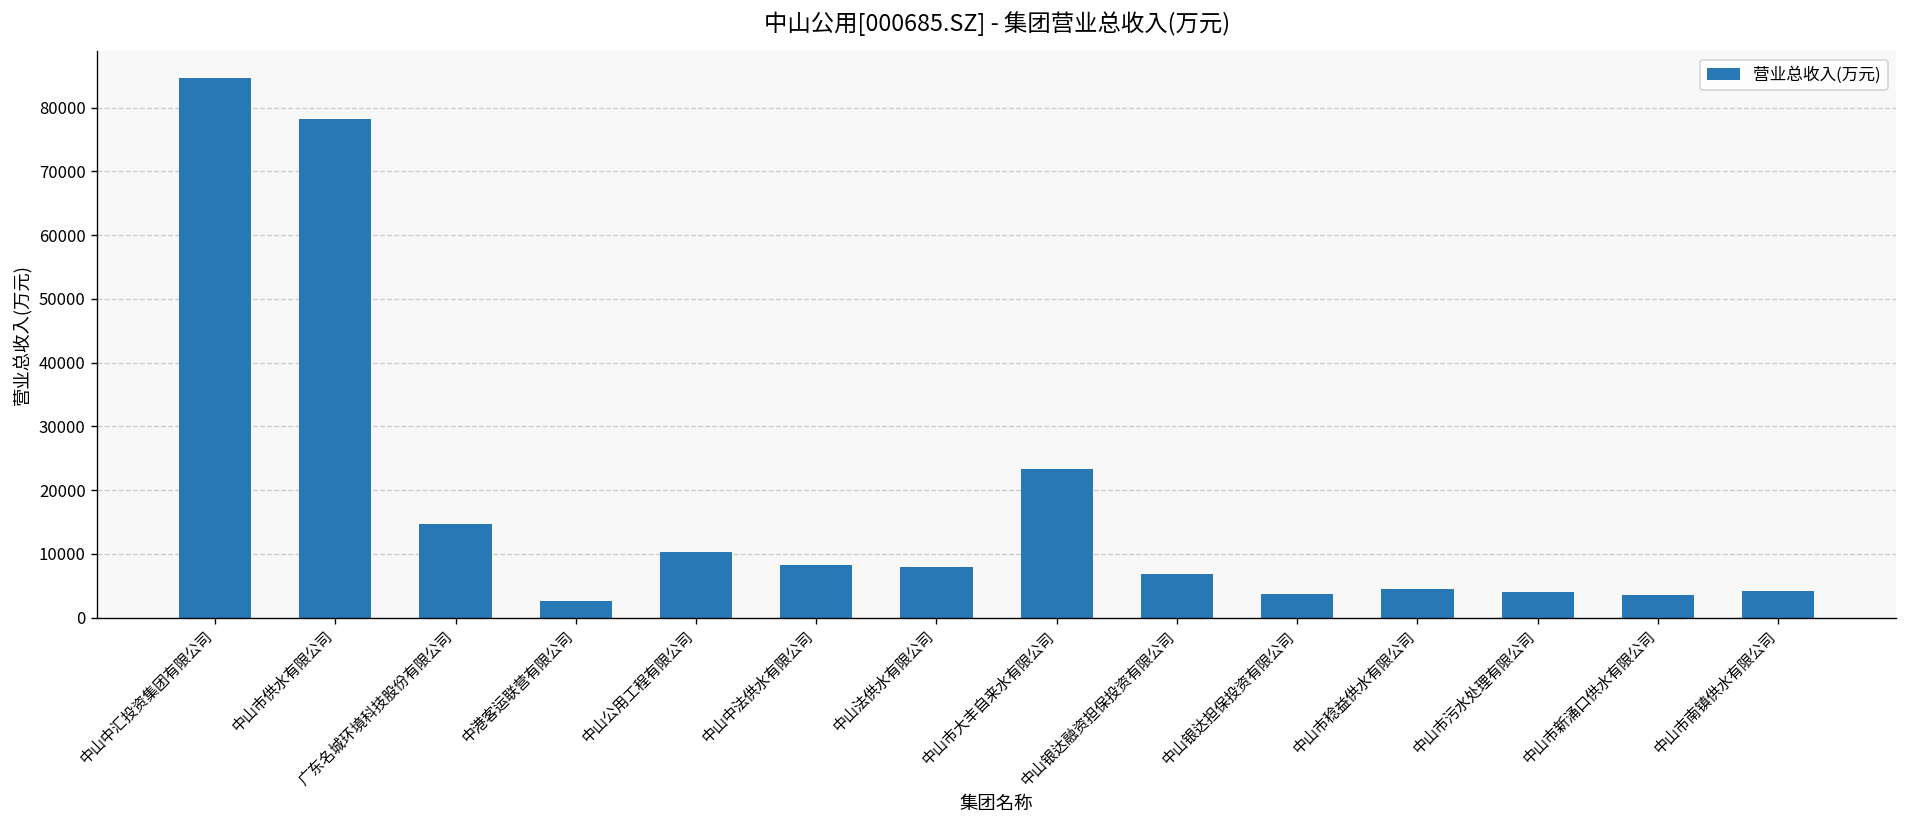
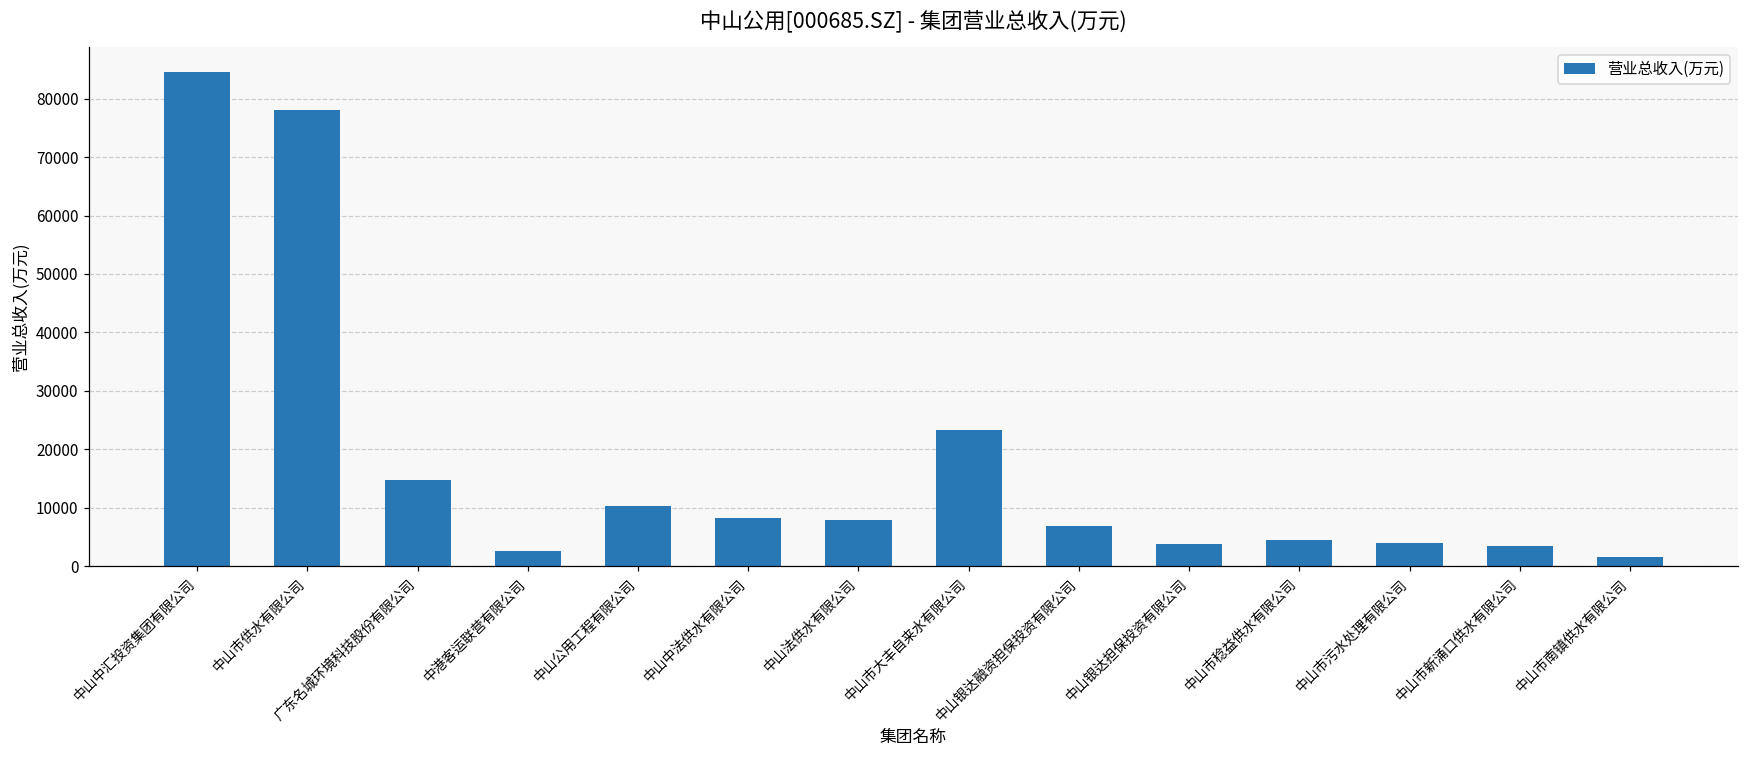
  {
    "中山中汇投资集团有限公司": 85000,
    "中山市供水有限公司": 78000,
    "广东名城环境科技股份有限公司": 15000,
    "中港客运联营有限公司": 3000,
    "中山公用工程有限公司": 10000,
    "中山中法供水有限公司": 8000,
    "中山法供水有限公司": 8000,
    "中山市大丰自来水有限公司": 23000,
    "中山银达融资担保投资有限公司": 7000,
    "中山银达担保投资有限公司": 4000,
    "中山市稔益供水有限公司": 4000,
    "中山市污水处理有限公司": 4000,
    "中山市新涌口供水有限公司": 4000,
-   "中山市南镇供水有限公司": 4000
+   "中山市南镇供水有限公司": 2000
  }
